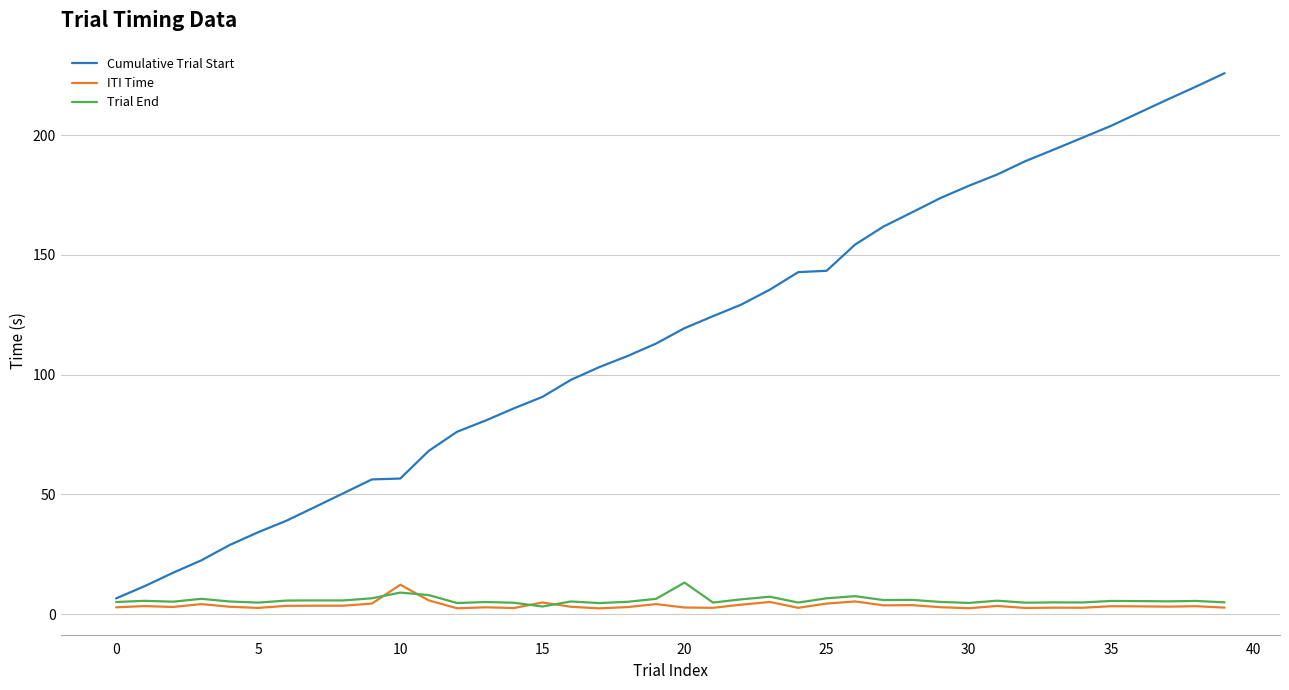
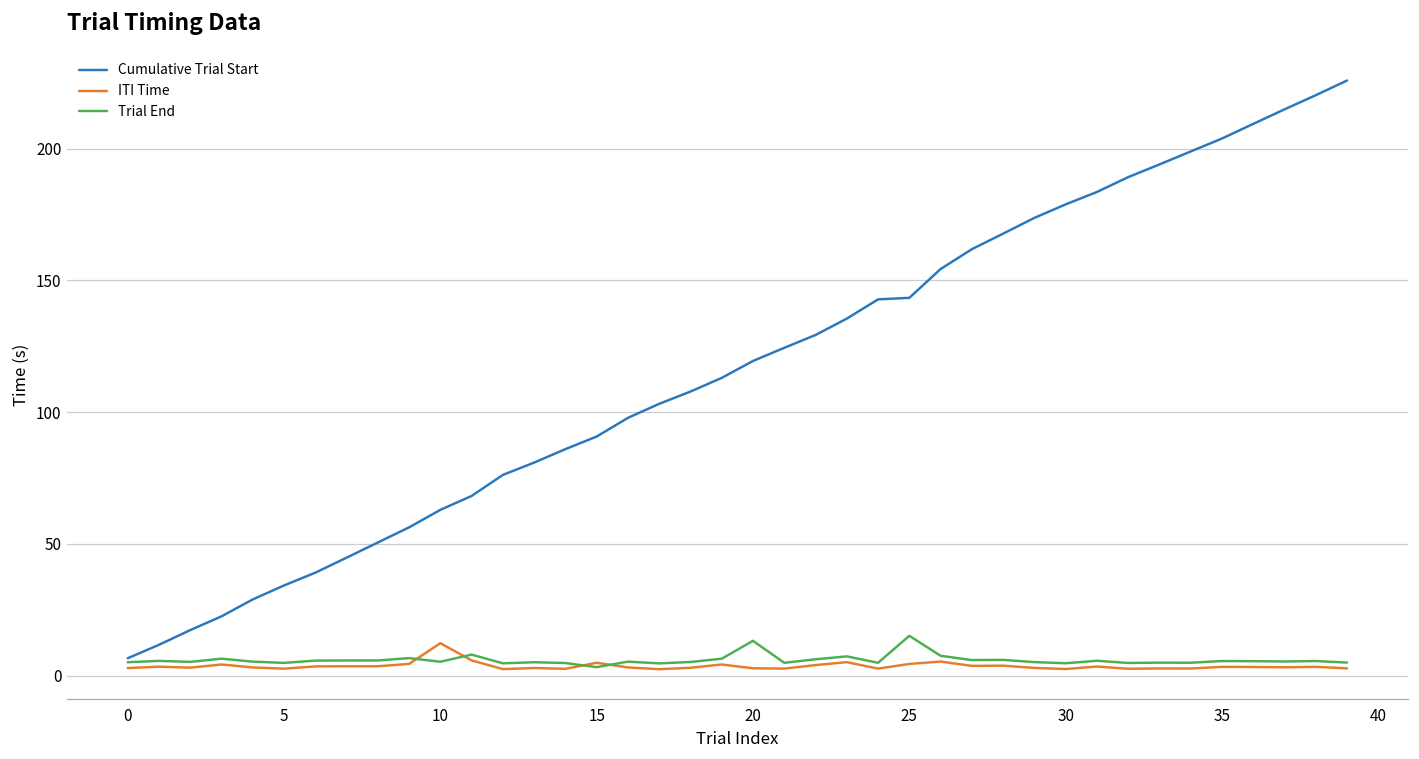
  {
    "Cumulative Trial Start": {
      "0": 7,
      "5": 34,
-     "10": 57,
+     "10": 63,
      "15": 91,
      "20": 119,
      "25": 143,
      "30": 179,
      "35": 204
    },
    "ITI Time": {
      "0": 3,
      "5": 3,
      "10": 12,
      "15": 5,
      "20": 3,
      "25": 4,
      "30": 2,
      "35": 3
    },
    "Trial End": {
      "0": 5,
      "5": 5,
-     "10": 9,
+     "10": 5,
      "15": 3,
      "20": 13,
-     "25": 7,
+     "25": 15,
      "30": 5,
      "35": 6
    }
  }
